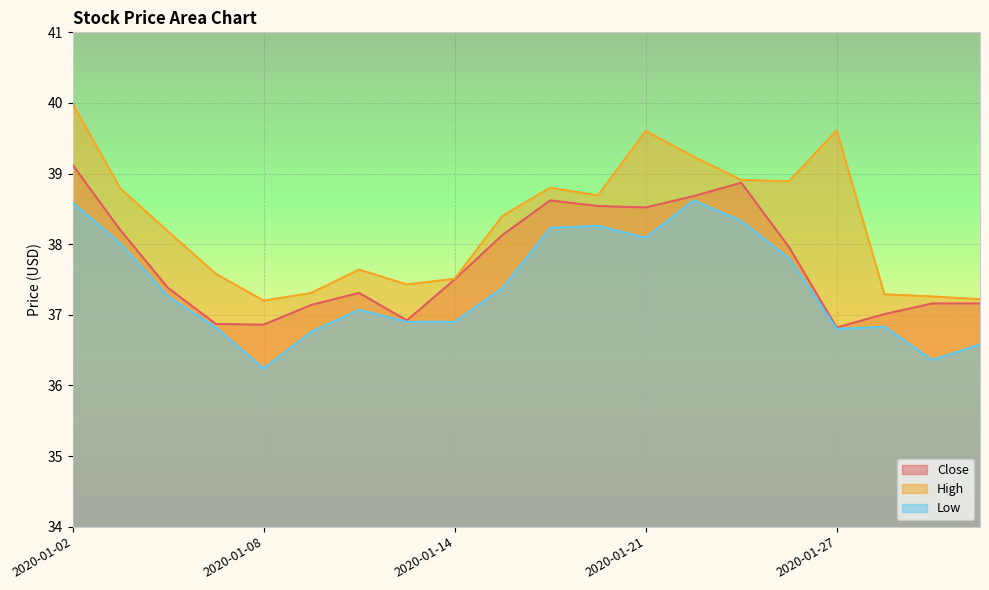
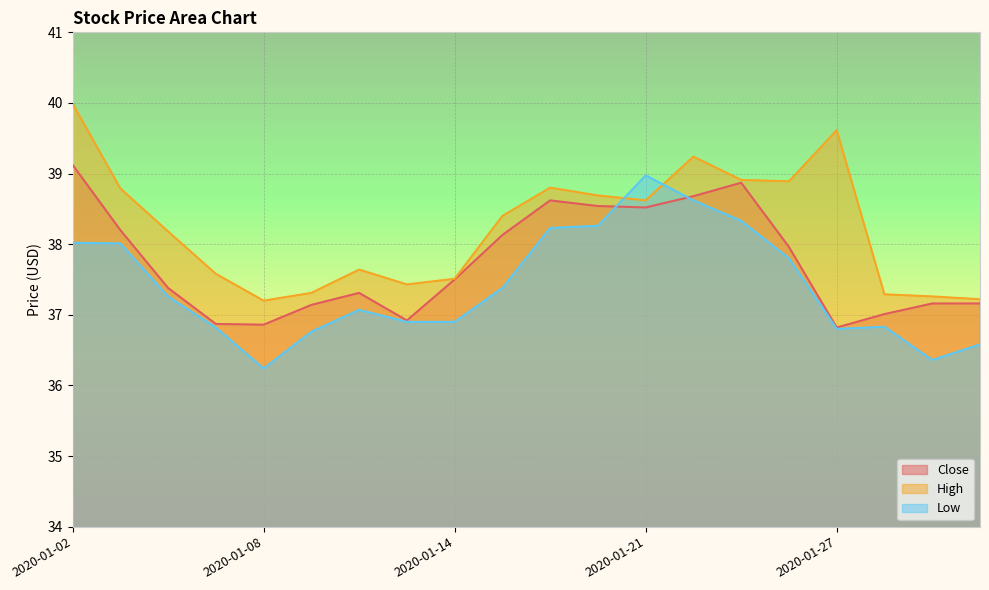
  {
    "Close": {
      "2020-01-02": 39.1,
      "2020-01-08": 36.9,
      "2020-01-21": 38.5
    },
    "High": {
      "2020-01-02": 40.0,
      "2020-01-08": 37.2,
-     "2020-01-21": 39.6,
+     "2020-01-21": 38.6,
      "2020-01-27": 39.6
    },
    "Low": {
-     "2020-01-02": 38.6,
+     "2020-01-02": 38.0,
      "2020-01-08": 36.2,
      "2020-01-14": 36.9,
-     "2020-01-21": 38.1
+     "2020-01-21": 39.0
    }
  }
